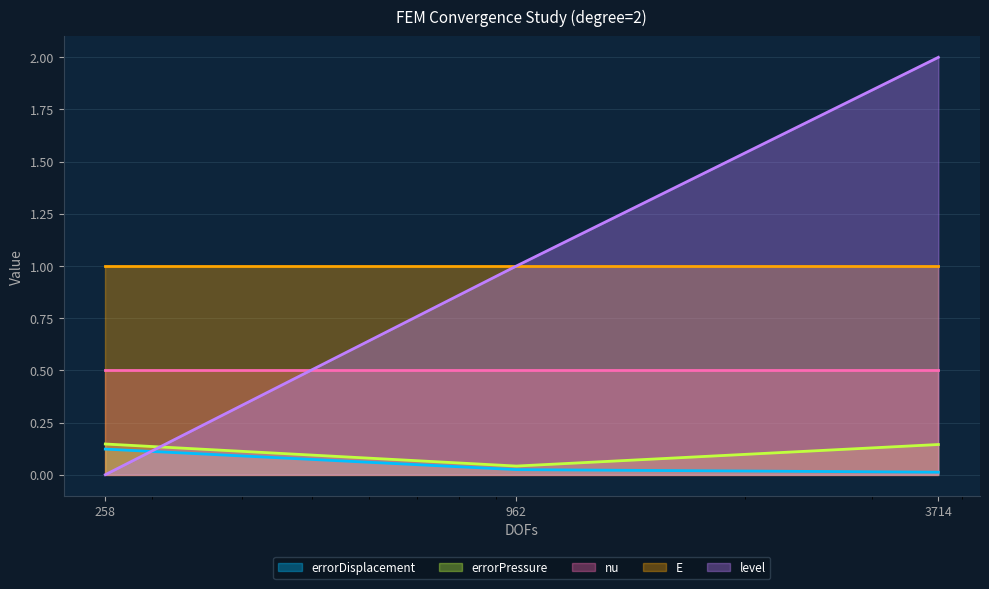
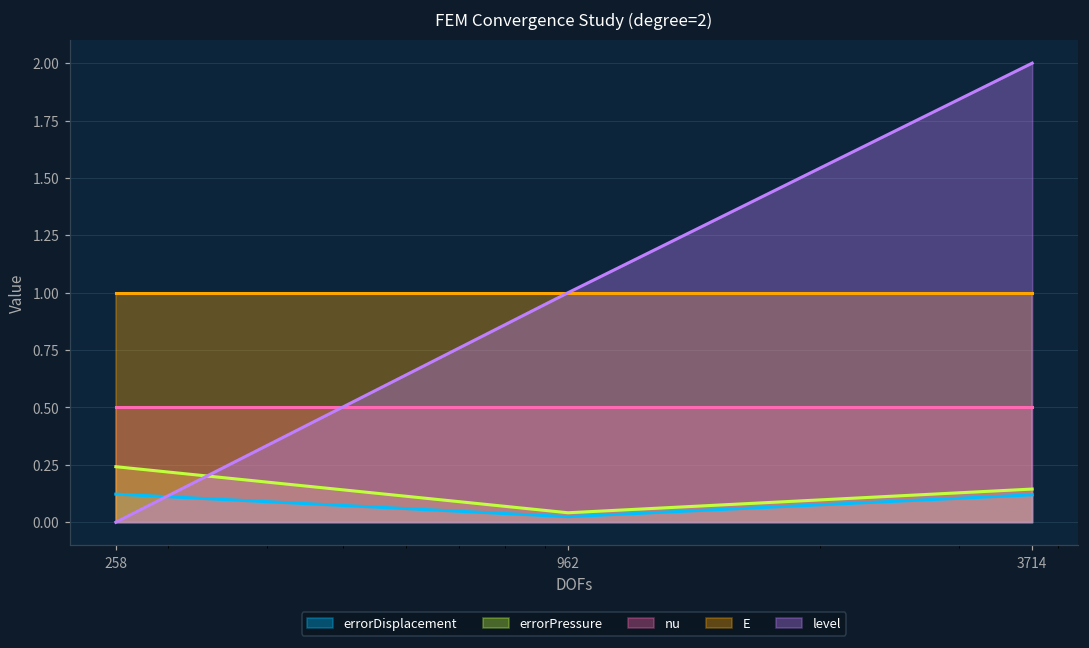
  {
    "errorDisplacement": {
      "258": 0.12,
      "962": 0.02,
-     "3714": 0.01
+     "3714": 0.12
    },
    "errorPressure": {
-     "258": 0.15,
+     "258": 0.24,
      "962": 0.04,
      "3714": 0.14
    },
    "E": {
      "258": 1.00,
      "3714": 1.00
    }
  }
